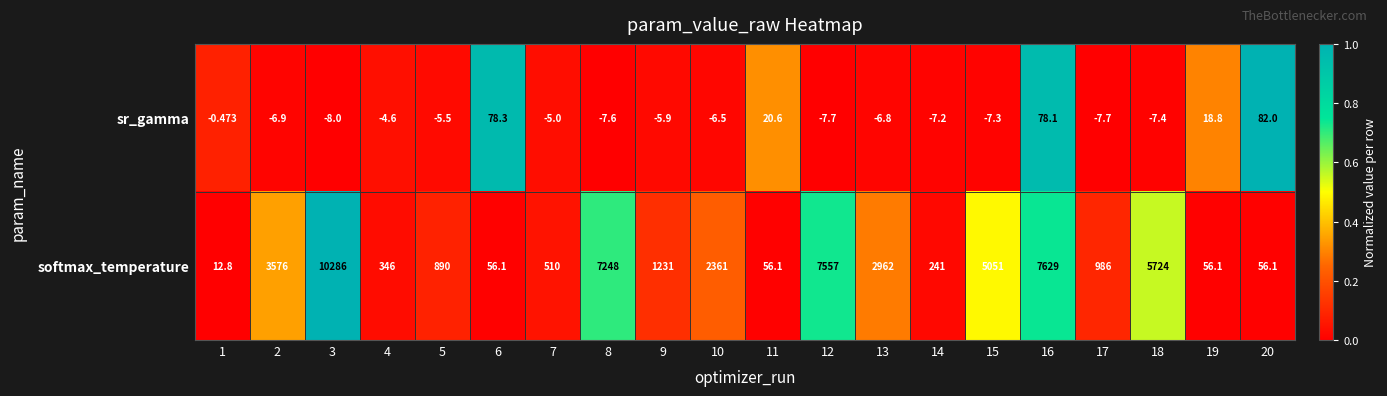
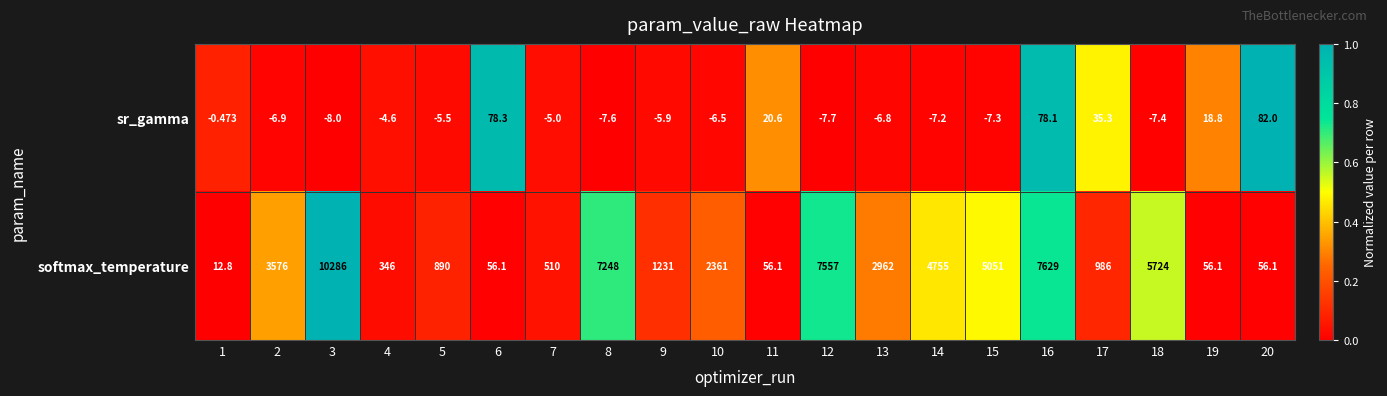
  {
    "sr_gamma": {
      "1": -0.473,
      "2": -6.9,
      "3": -8.0,
      "4": -4.6,
      "5": -5.5,
      "6": 78.3,
      "7": -5.0,
      "8": -7.6,
      "9": -5.9,
      "10": -6.5,
      "11": 20.6,
      "12": -7.7,
      "13": -6.8,
      "14": -7.2,
      "15": -7.3,
      "16": 78.1,
-     "17": -7.7,
+     "17": 35.3,
      "18": -7.4,
      "19": 18.8,
      "20": 82.0
    },
    "softmax_temperature": {
      "1": 12.8,
      "2": 3576,
      "3": 10286,
      "4": 346,
      "5": 890,
      "6": 56.1,
      "7": 510,
      "8": 7248,
      "9": 1231,
      "10": 2361,
      "11": 56.1,
      "12": 7557,
      "13": 2962,
-     "14": 241,
+     "14": 4755,
      "15": 5051,
      "16": 7629,
      "17": 986,
      "18": 5724,
      "19": 56.1,
      "20": 56.1
    }
  }
